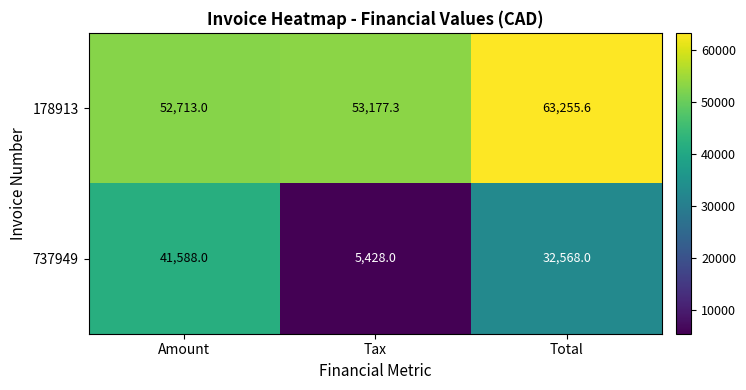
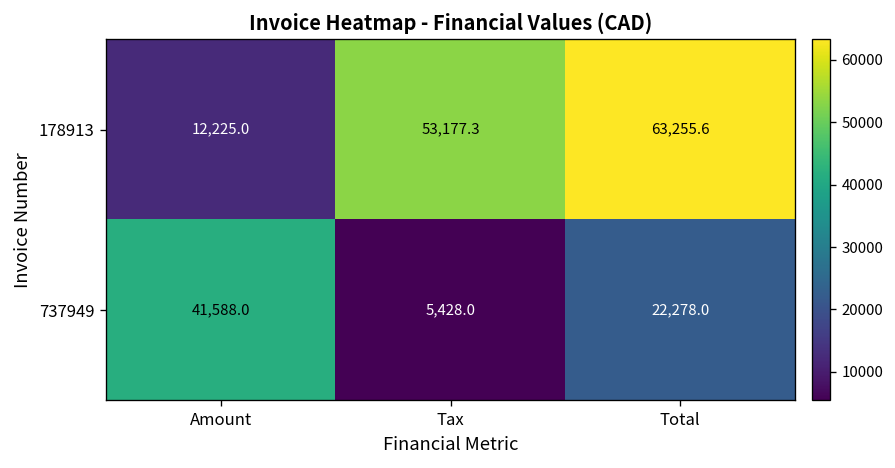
  {
    "178913": {
-     "Amount": "52,713.0",
+     "Amount": "12,225.0",
      "Tax": "53,177.3",
      "Total": "63,255.6"
    },
    "737949": {
      "Amount": "41,588.0",
      "Tax": "5,428.0",
-     "Total": "32,568.0"
+     "Total": "22,278.0"
    }
  }
